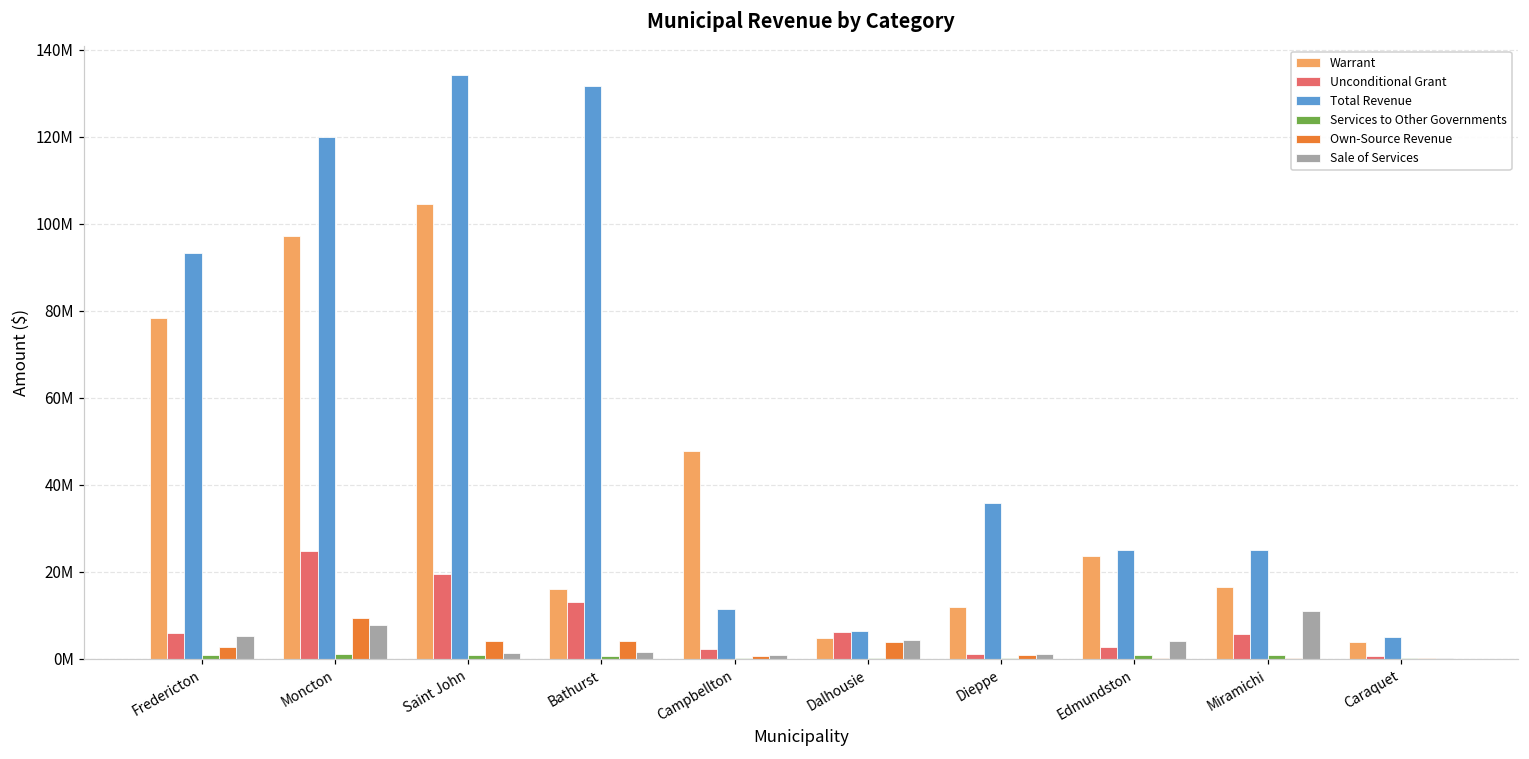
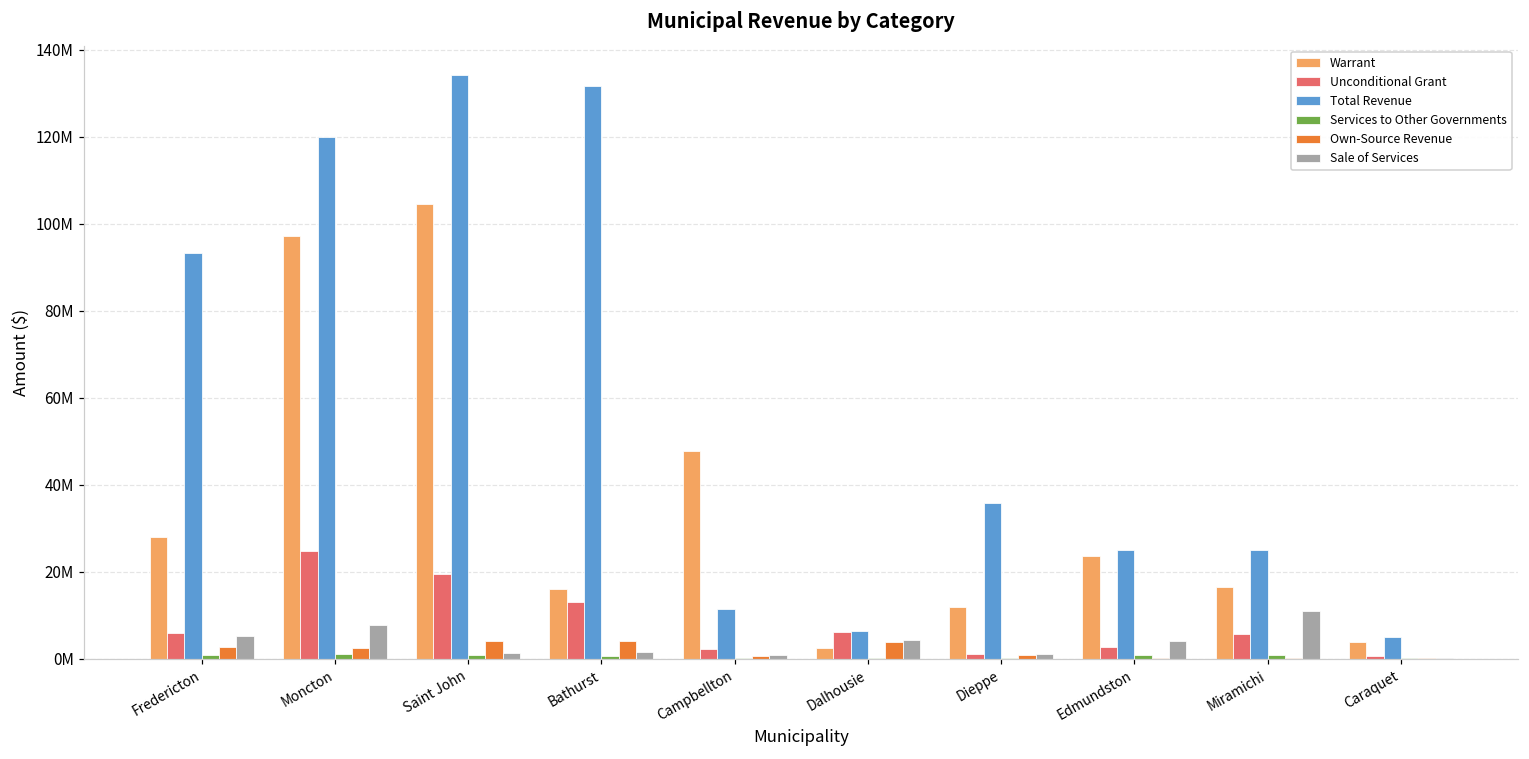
  {
    "Warrant": {
-     "Fredericton": 78000000,
+     "Fredericton": 28000000,
      "Moncton": 97000000,
      "Saint John": 105000000,
      "Bathurst": 16000000,
      "Campbellton": 48000000,
-     "Dalhousie": 5000000,
+     "Dalhousie": 2000000,
      "Dieppe": 12000000,
      "Edmundston": 24000000,
      "Miramichi": 16000000,
      "Caraquet": 4000000
    },
    "Unconditional Grant": {
      "Fredericton": 6000000,
      "Moncton": 25000000,
      "Saint John": 19000000,
      "Bathurst": 13000000,
      "Campbellton": 2000000,
      "Dalhousie": 6000000,
      "Dieppe": 1000000,
      "Edmundston": 3000000,
      "Miramichi": 6000000,
      "Caraquet": 1000000
    },
    "Total Revenue": {
      "Fredericton": 93000000,
      "Moncton": 120000000,
      "Saint John": 134000000,
      "Bathurst": 132000000,
      "Campbellton": 11000000,
      "Dalhousie": 6000000,
      "Dieppe": 36000000,
      "Edmundston": 25000000,
      "Miramichi": 25000000,
      "Caraquet": 5000000
    },
    "Services to Other Governments": {
      "Fredericton": 1000000,
      "Moncton": 1000000,
      "Saint John": 1000000,
      "Bathurst": 1000000,
      "Edmundston": 1000000,
      "Miramichi": 1000000
    },
    "Own-Source Revenue": {
      "Fredericton": 3000000,
-     "Moncton": 9000000,
+     "Moncton": 2000000,
      "Saint John": 4000000,
      "Bathurst": 4000000,
      "Dalhousie": 4000000,
      "Dieppe": 1000000
    },
    "Sale of Services": {
      "Fredericton": 5000000,
      "Moncton": 8000000,
      "Saint John": 1000000,
      "Bathurst": 2000000,
      "Campbellton": 1000000,
      "Dalhousie": 4000000,
      "Dieppe": 1000000,
      "Edmundston": 4000000,
      "Miramichi": 11000000
    }
  }
